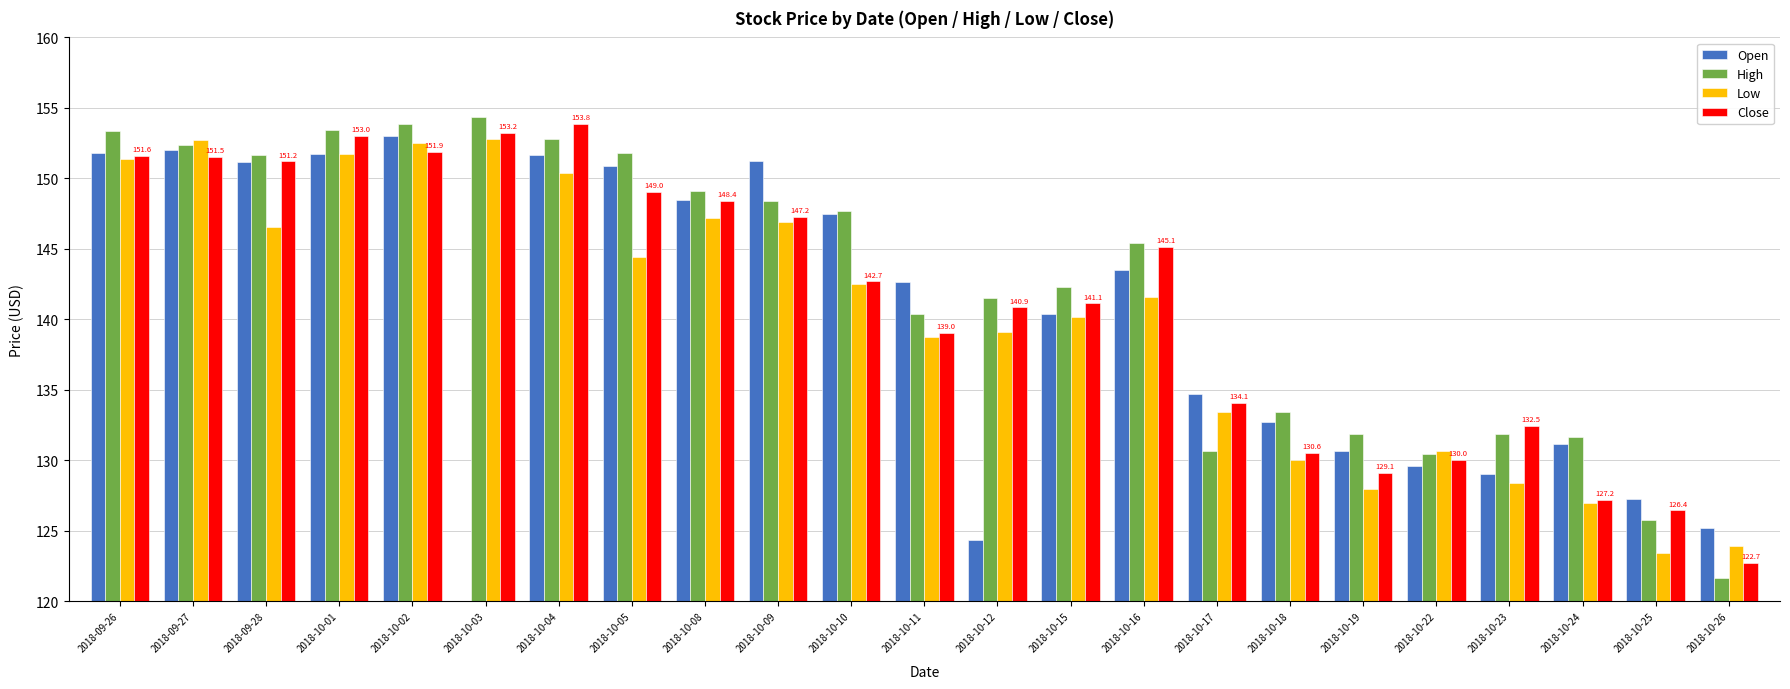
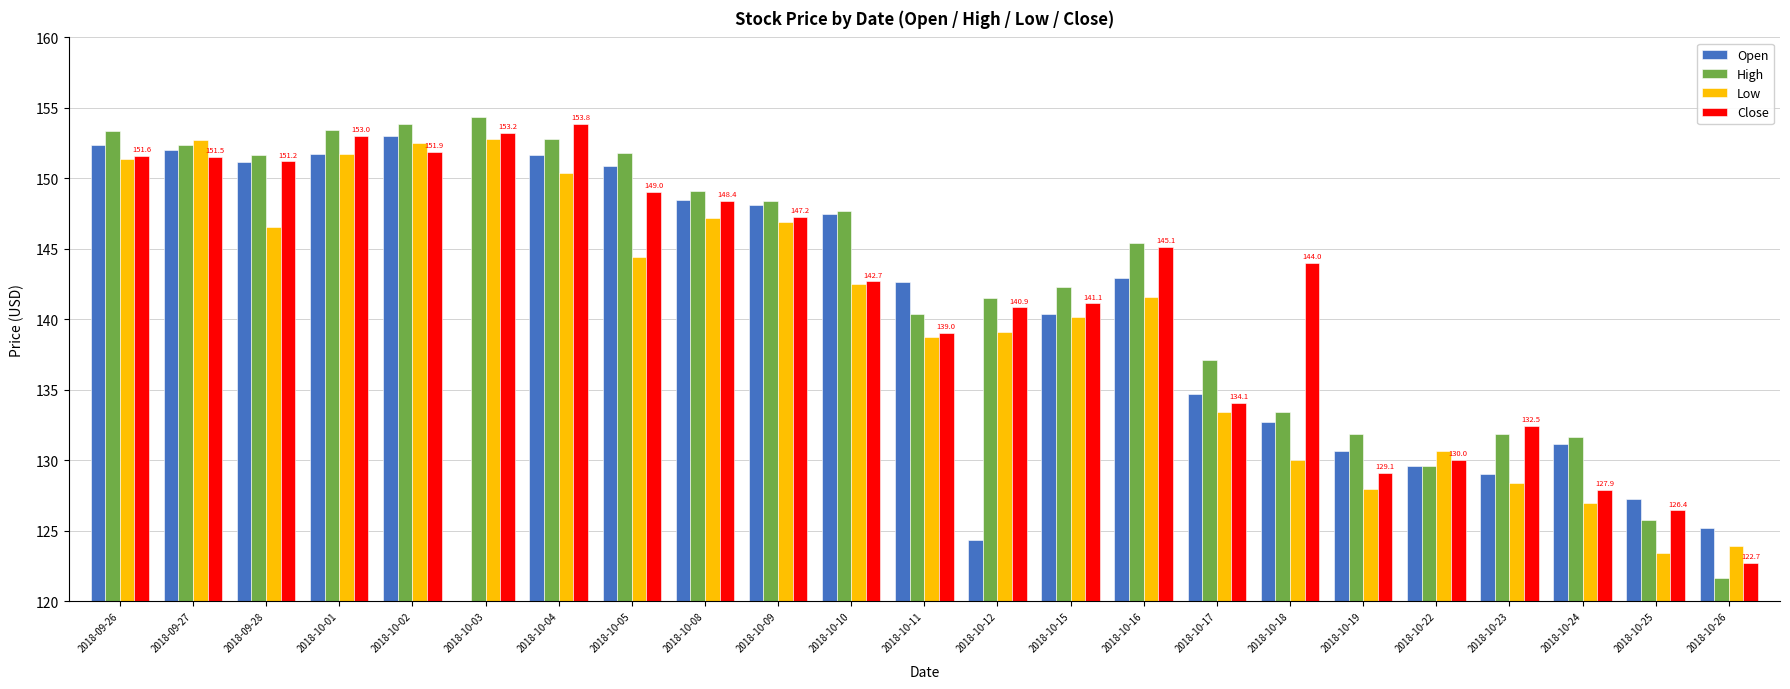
  {
    "Open": {
-     "2018-09-26": 151.8,
+     "2018-09-26": 152.4,
      "2018-09-27": 152.0,
      "2018-09-28": 151.2,
      "2018-10-01": 151.7,
      "2018-10-04": 151.7,
      "2018-10-05": 150.9,
      "2018-10-08": 148.5,
-     "2018-10-09": 151.2,
+     "2018-10-09": 148.1,
      "2018-10-10": 147.5,
      "2018-10-11": 142.6,
      "2018-10-12": 124.4,
      "2018-10-15": 140.4,
-     "2018-10-16": 143.5,
+     "2018-10-16": 142.9,
      "2018-10-17": 134.7,
      "2018-10-18": 132.7,
      "2018-10-19": 130.6,
      "2018-10-22": 129.6,
      "2018-10-23": 129.0,
      "2018-10-24": 131.2,
      "2018-10-25": 127.3,
      "2018-10-26": 125.2
    },
    "High": {
      "2018-09-26": 153.4,
      "2018-09-27": 152.4,
      "2018-09-28": 151.6,
      "2018-10-01": 153.4,
      "2018-10-02": 153.8,
      "2018-10-03": 154.4,
      "2018-10-04": 152.8,
      "2018-10-05": 151.8,
      "2018-10-08": 149.1,
      "2018-10-09": 148.4,
      "2018-10-10": 147.7,
      "2018-10-11": 140.4,
      "2018-10-12": 141.5,
      "2018-10-15": 142.3,
      "2018-10-16": 145.4,
-     "2018-10-17": 130.7,
+     "2018-10-17": 137.1,
      "2018-10-18": 133.4,
      "2018-10-19": 131.9,
-     "2018-10-22": 130.4,
+     "2018-10-22": 129.6,
      "2018-10-23": 131.9,
      "2018-10-24": 131.7,
      "2018-10-25": 125.7,
      "2018-10-26": 121.7
    },
    "Low": {
      "2018-09-26": 151.3,
      "2018-09-27": 152.7,
      "2018-09-28": 146.5,
      "2018-10-01": 151.7,
      "2018-10-02": 152.5,
      "2018-10-03": 152.8,
      "2018-10-04": 150.4,
      "2018-10-05": 144.4,
      "2018-10-08": 147.2,
      "2018-10-09": 146.9,
      "2018-10-10": 142.5,
      "2018-10-11": 138.8,
      "2018-10-12": 139.1,
      "2018-10-15": 140.1,
      "2018-10-16": 141.6,
      "2018-10-17": 133.4,
      "2018-10-18": 130.0,
      "2018-10-19": 128.0,
      "2018-10-22": 130.6,
      "2018-10-23": 128.4,
      "2018-10-24": 127.0,
      "2018-10-25": 123.4,
      "2018-10-26": 123.9
    },
    "Close": {
      "2018-09-26": 151.6,
      "2018-09-27": 151.5,
      "2018-09-28": 151.2,
      "2018-10-01": 153.0,
      "2018-10-02": 151.9,
      "2018-10-03": 153.2,
      "2018-10-04": 153.8,
      "2018-10-05": 149.0,
      "2018-10-08": 148.4,
      "2018-10-09": 147.2,
      "2018-10-10": 142.7,
      "2018-10-11": 139.0,
      "2018-10-12": 140.9,
      "2018-10-15": 141.1,
      "2018-10-16": 145.1,
      "2018-10-17": 134.1,
-     "2018-10-18": 130.6,
+     "2018-10-18": 144.0,
      "2018-10-19": 129.1,
      "2018-10-22": 130.0,
      "2018-10-23": 132.5,
-     "2018-10-24": 127.2,
+     "2018-10-24": 127.9,
      "2018-10-25": 126.4,
      "2018-10-26": 122.7
    }
  }
